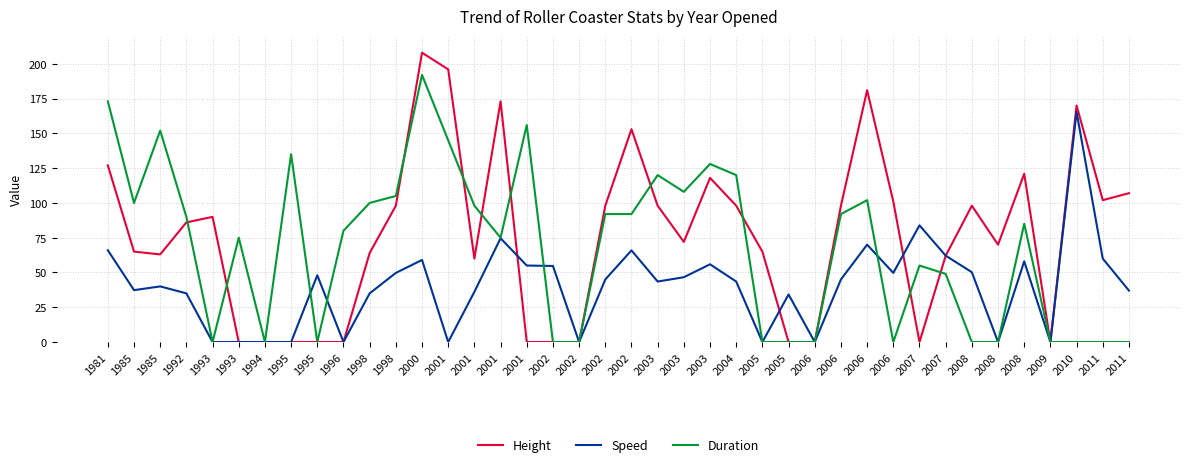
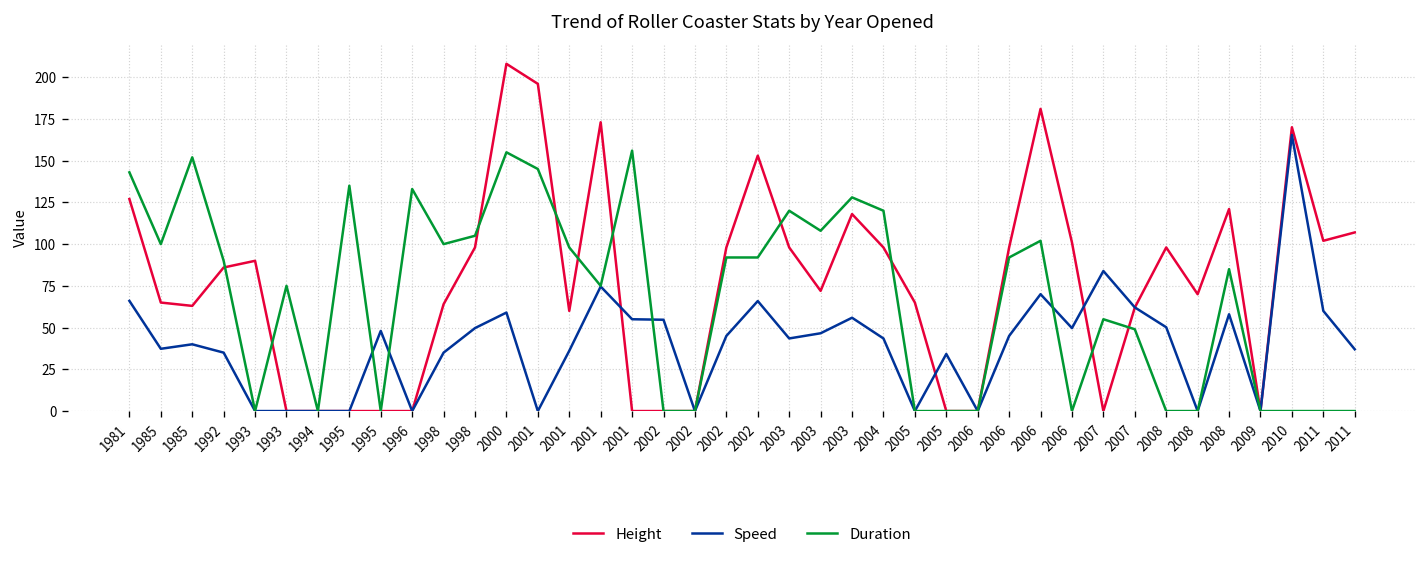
  {
    "Height": {
      "1981": 127,
      "1992": 86,
      "2000": 208,
      "2004": 98,
      "2010": 170
    },
    "Speed": {
      "1981": 66,
      "1992": 35,
      "2000": 59,
      "2004": 44,
      "2010": 165
    },
    "Duration": {
-     "1981": 173,
+     "1981": 143,
      "1992": 90,
-     "1996": 80,
-     "2000": 192,
+     "1996": 133,
+     "2000": 155,
      "2004": 120,
      "2010": 0
    }
  }
